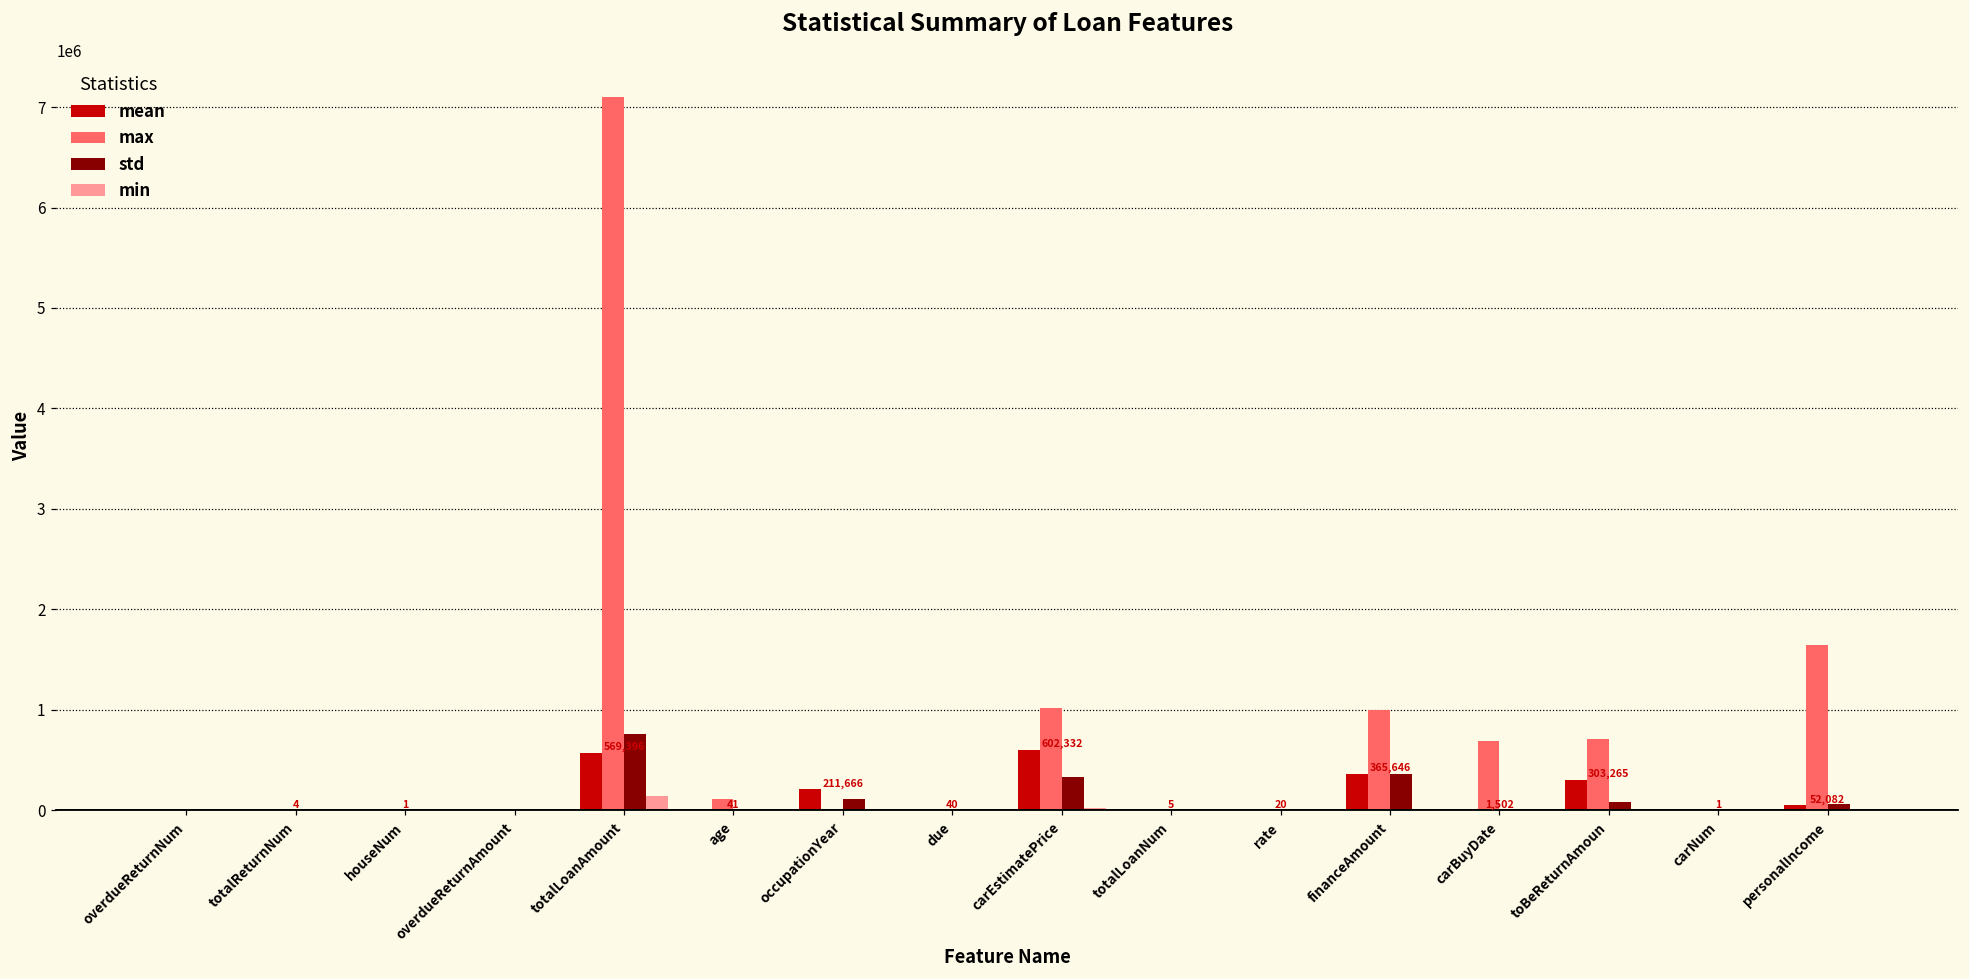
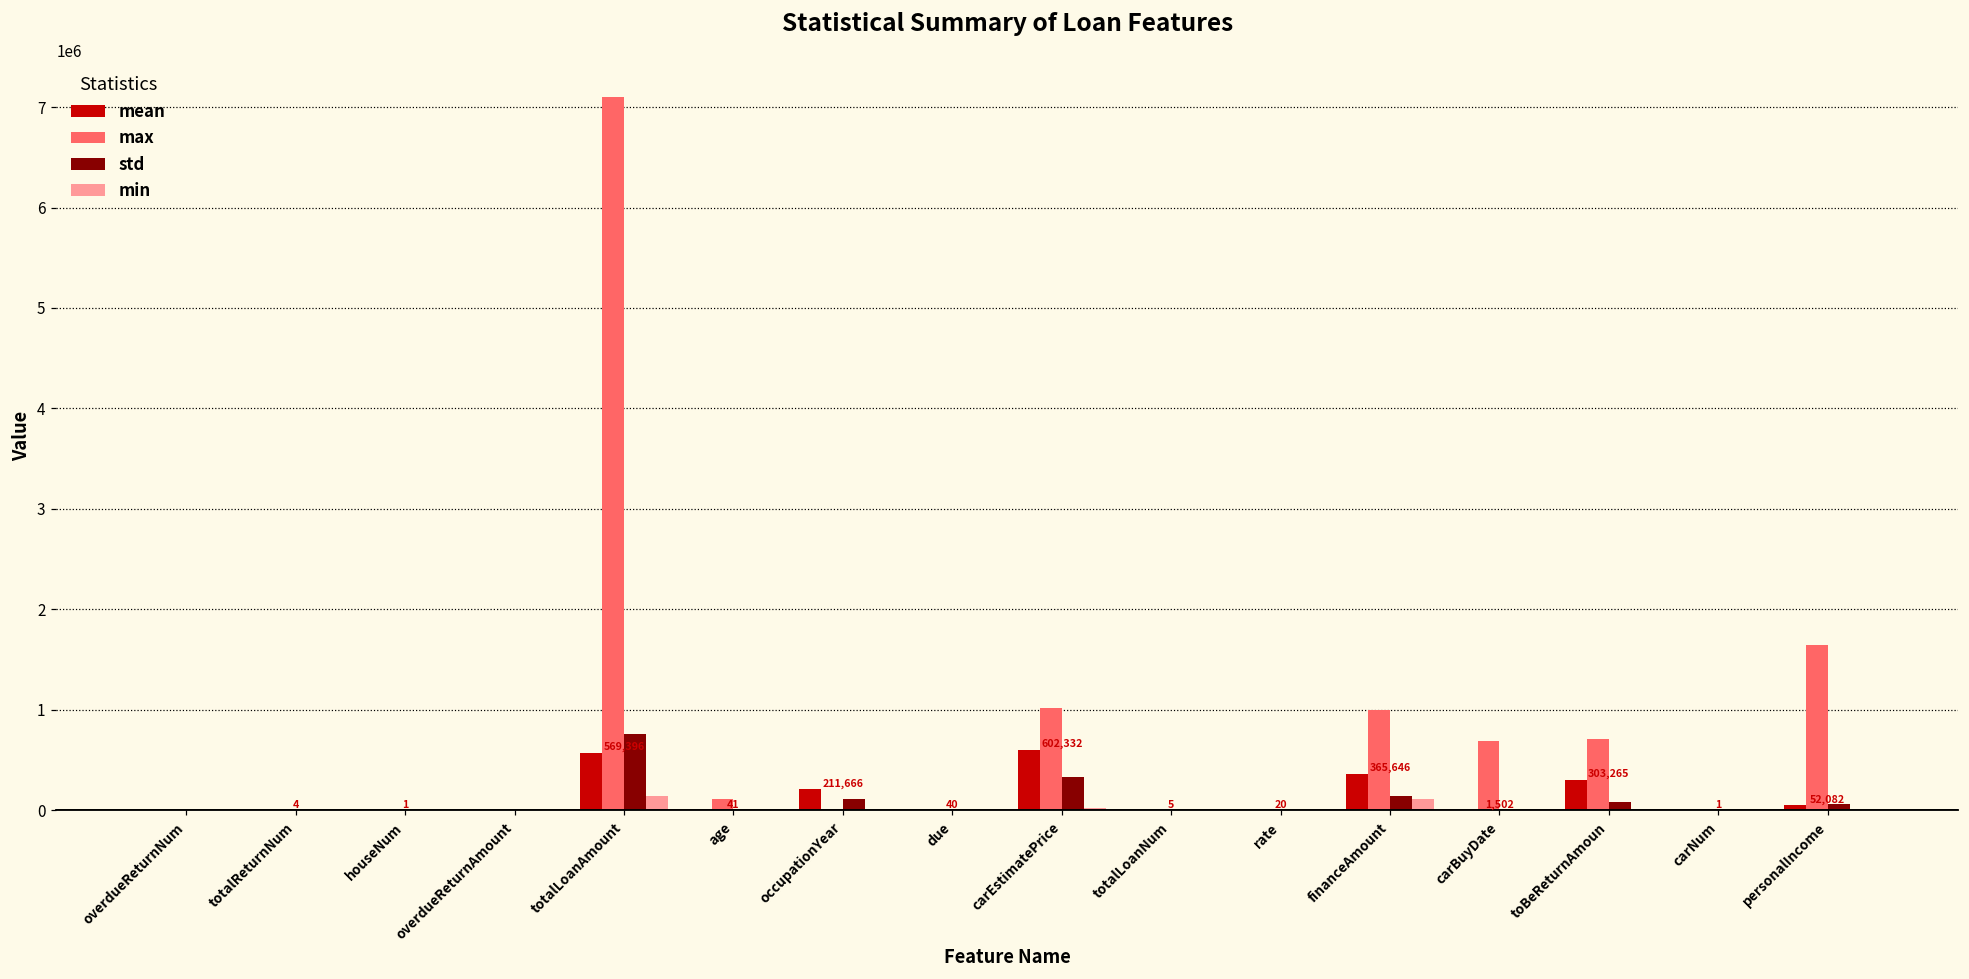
  {
    "mean": {
      "totalLoanAmount": "569,396",
      "age": "41",
      "occupationYear": "211,666",
      "due": "40",
      "carEstimatePrice": "602,332",
      "rate": "20",
      "financeAmount": "365,646",
      "carBuyDate": "1,502",
      "toBeReturnAmoun": "303,265",
      "personalIncome": "52,082"
    },
    "max": {
      "houseNum": "1",
      "carNum": "1"
    },
    "std": {
      "overdueReturnNum": "0",
      "overdueReturnAmount": "0",
      "carEstimatePrice": "300000",
-     "financeAmount": "400000",
+     "financeAmount": "100000",
      "toBeReturnAmoun": "100000"
    },
    "min": {
      "overdueReturnNum": "0",
      "overdueReturnAmount": "0",
      "totalLoanAmount": "100000",
      "age": "0",
-     "financeAmount": "0",
+     "financeAmount": "100000",
      "toBeReturnAmoun": "0",
      "carNum": "0"
    }
  }
